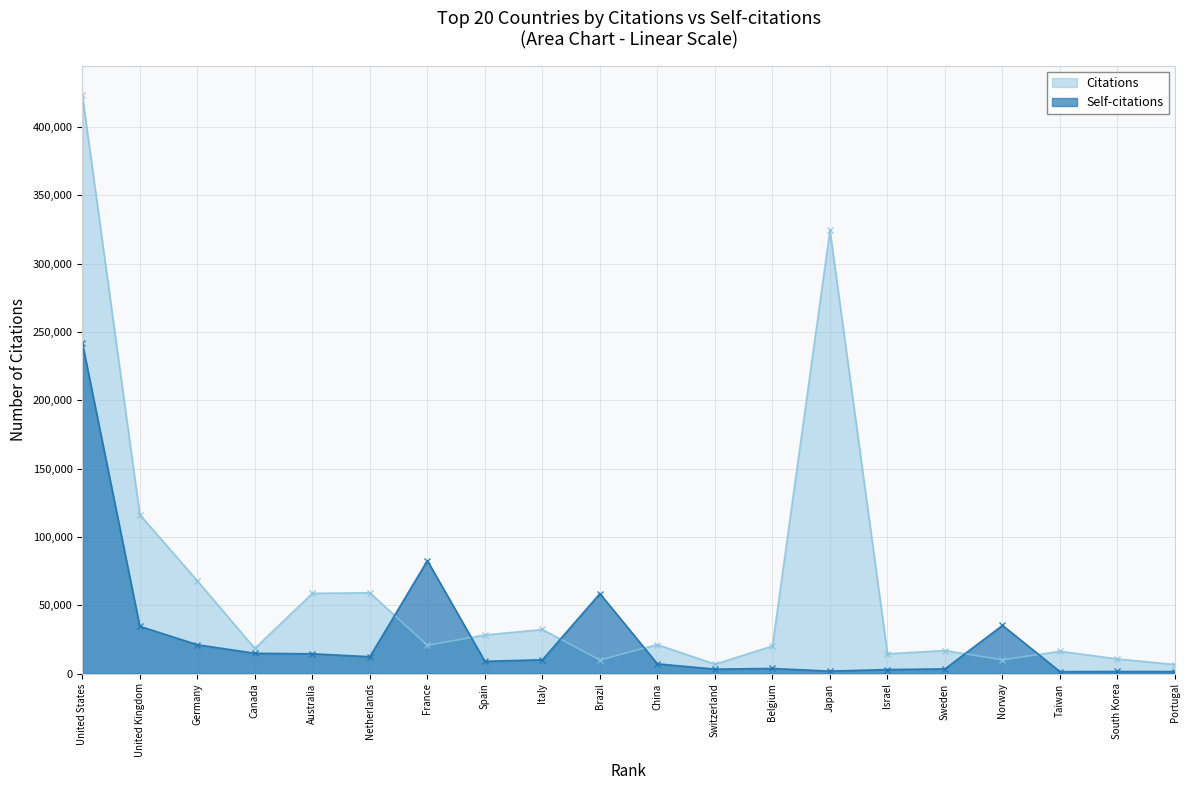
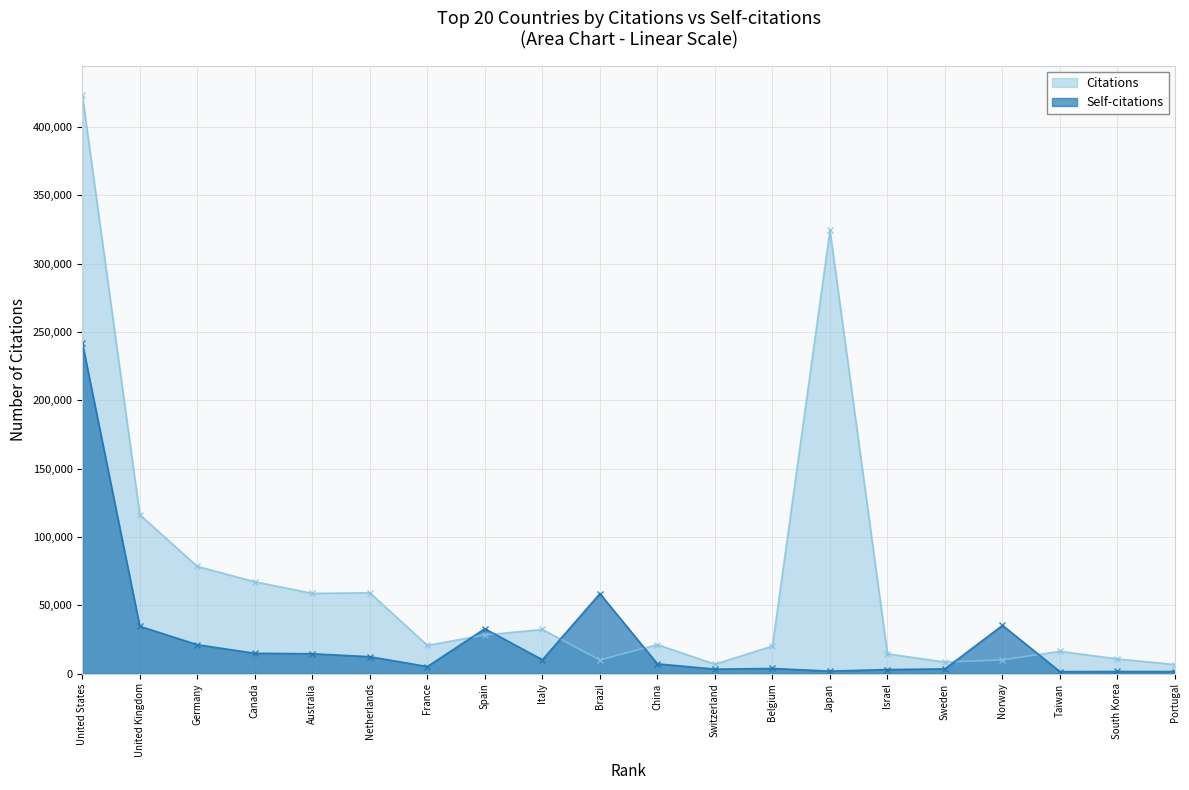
  {
    "Citations": {
      "United States": "424,000",
      "United Kingdom": "116,000",
-     "Germany": "68,000",
-     "Canada": "18,000",
+     "Germany": "78,000",
+     "Canada": "67,000",
      "Australia": "59,000",
      "Netherlands": "59,000",
      "France": "21,000",
      "Spain": "28,000",
      "Italy": "32,000",
      "Brazil": "10,000",
      "China": "21,000",
      "Switzerland": "7,000",
      "Belgium": "20,000",
      "Japan": "324,000",
      "Israel": "14,000",
-     "Sweden": "17,000",
+     "Sweden": "8,000",
      "Norway": "10,000",
      "Taiwan": "16,000",
      "South Korea": "11,000",
      "Portugal": "7,000"
    },
    "Self-citations": {
      "United States": "242,000",
      "United Kingdom": "35,000",
      "Germany": "21,000",
      "Canada": "15,000",
      "Australia": "15,000",
      "Netherlands": "12,000",
-     "France": "83,000",
-     "Spain": "9,000",
+     "France": "5,000",
+     "Spain": "33,000",
      "Italy": "10,000",
      "Brazil": "59,000",
      "China": "7,000",
      "Switzerland": "3,000",
      "Belgium": "4,000",
      "Japan": "2,000",
      "Israel": "3,000",
      "Sweden": "3,000",
      "Norway": "35,000",
      "Taiwan": "1,000",
      "South Korea": "2,000",
      "Portugal": "2,000"
    }
  }
